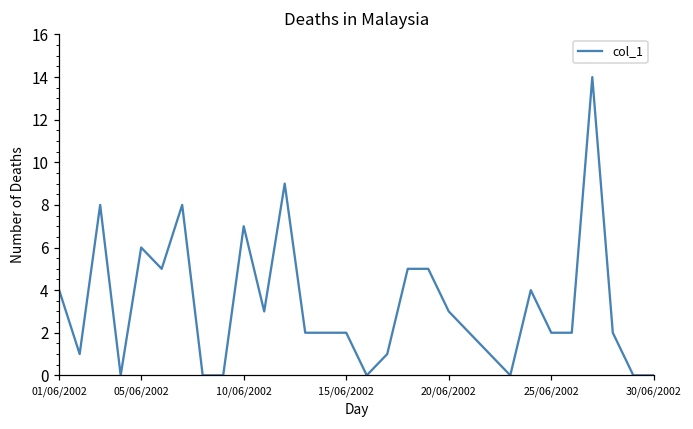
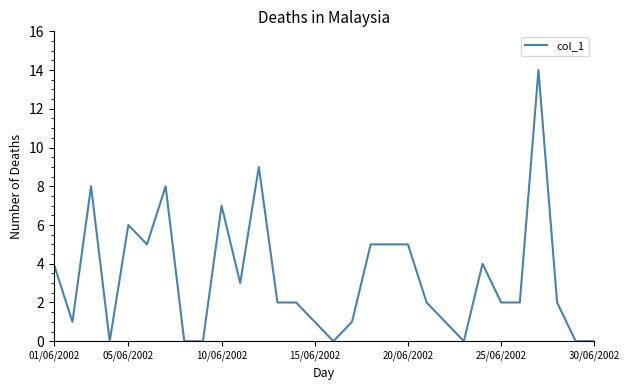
  {
    "01/06/2002": 4,
    "05/06/2002": 6,
    "10/06/2002": 7,
-   "15/06/2002": 2,
-   "20/06/2002": 3,
+   "15/06/2002": 1,
+   "20/06/2002": 5,
    "25/06/2002": 2,
    "30/06/2002": 0
  }
